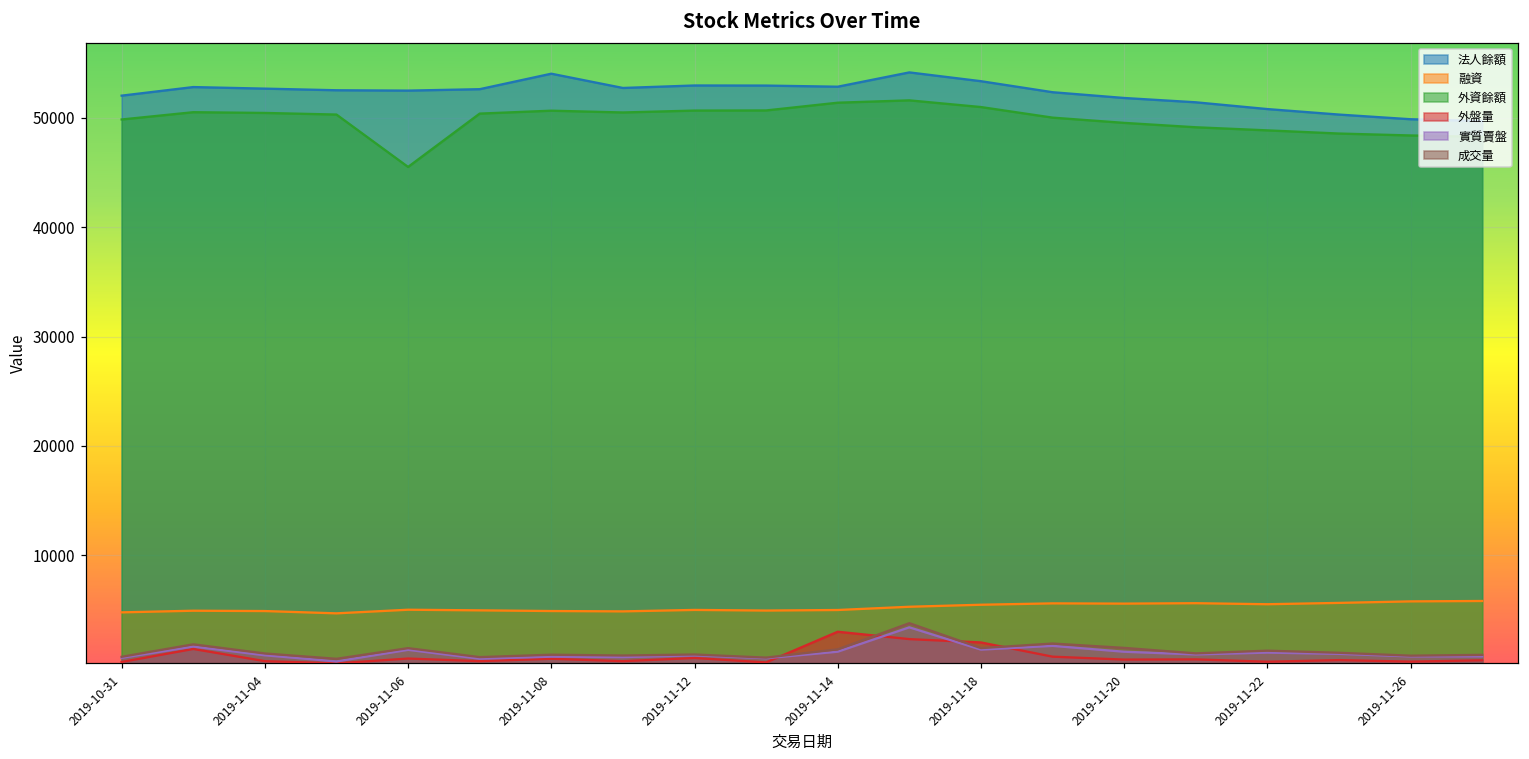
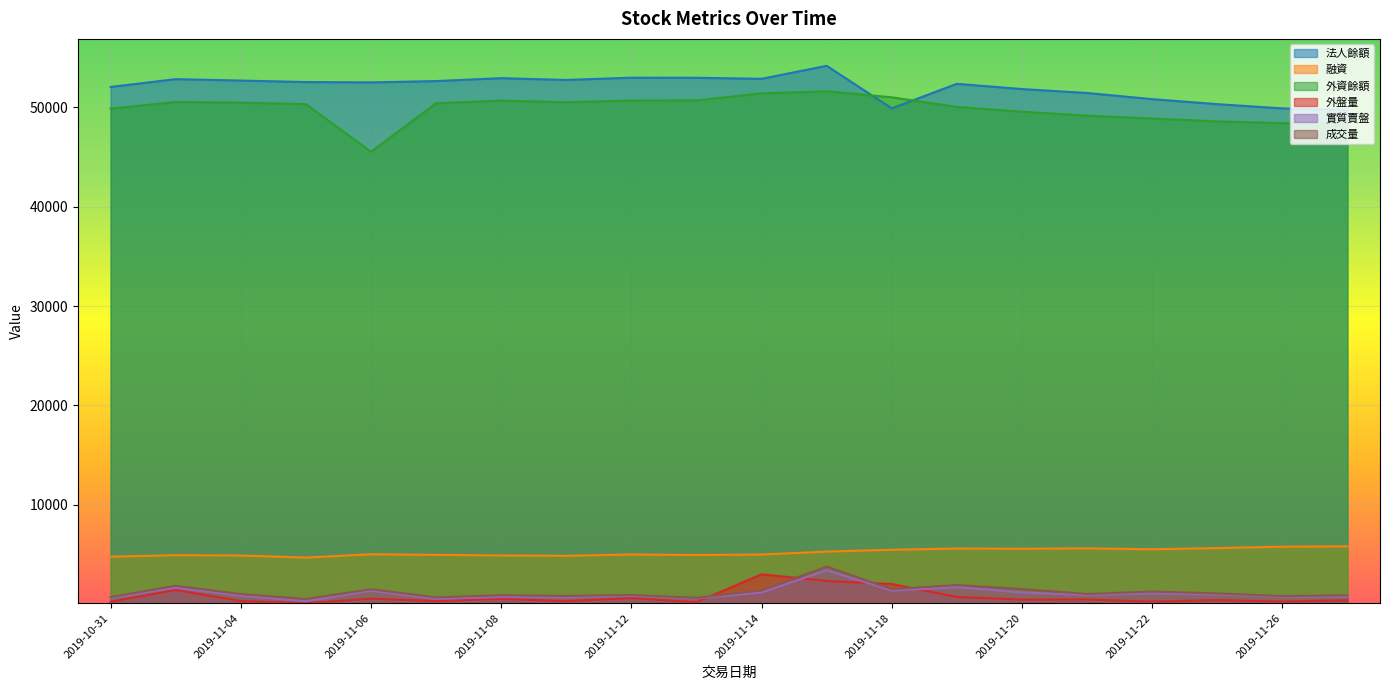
  {
    "法人餘額": {
      "2019-10-31": 52000,
      "2019-11-04": 53000,
      "2019-11-06": 53000,
-     "2019-11-08": 54000,
+     "2019-11-08": 53000,
      "2019-11-12": 53000,
      "2019-11-14": 53000,
-     "2019-11-18": 53000,
+     "2019-11-18": 50000,
      "2019-11-20": 52000,
      "2019-11-22": 51000,
      "2019-11-26": 50000
    },
    "融資": {
      "2019-10-31": 5000,
      "2019-11-04": 5000,
      "2019-11-06": 5000,
      "2019-11-08": 5000,
      "2019-11-12": 5000,
      "2019-11-14": 5000,
      "2019-11-18": 5000,
      "2019-11-20": 6000,
      "2019-11-22": 6000,
      "2019-11-26": 6000
    },
    "外資餘額": {
      "2019-10-31": 50000,
      "2019-11-04": 50000,
      "2019-11-06": 46000,
      "2019-11-08": 51000,
      "2019-11-12": 51000,
      "2019-11-14": 51000,
      "2019-11-18": 51000,
      "2019-11-20": 50000,
      "2019-11-22": 49000,
      "2019-11-26": 48000
    },
    "外盤量": {
      "2019-10-31": 0,
      "2019-11-04": 0,
      "2019-11-06": 1000,
      "2019-11-14": 3000,
      "2019-11-18": 2000,
      "2019-11-20": 0,
      "2019-11-22": 0,
      "2019-11-26": 0
    },
    "實質賣盤": {
      "2019-11-20": 1000
    },
    "成交量": {
      "2019-11-20": 2000
    }
  }
